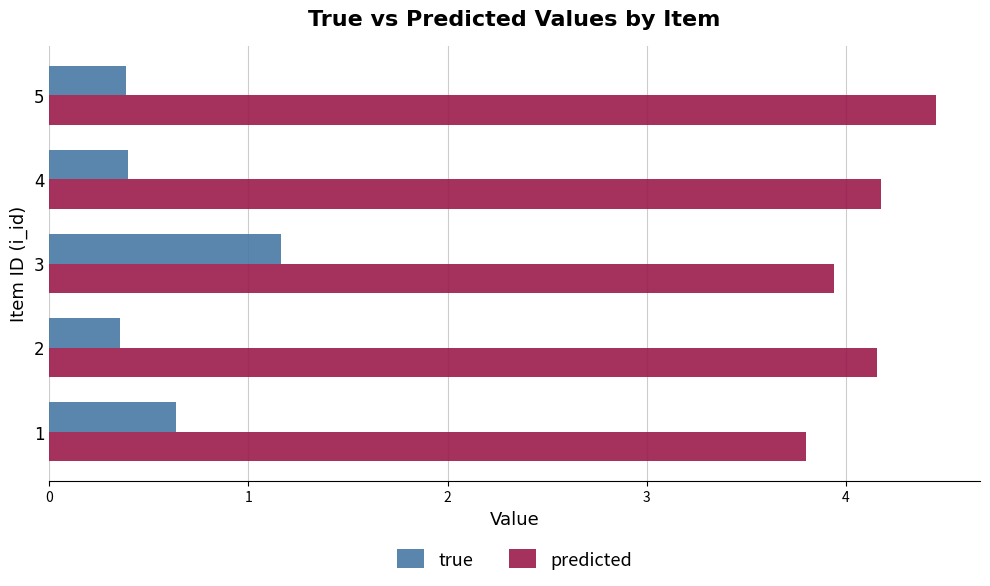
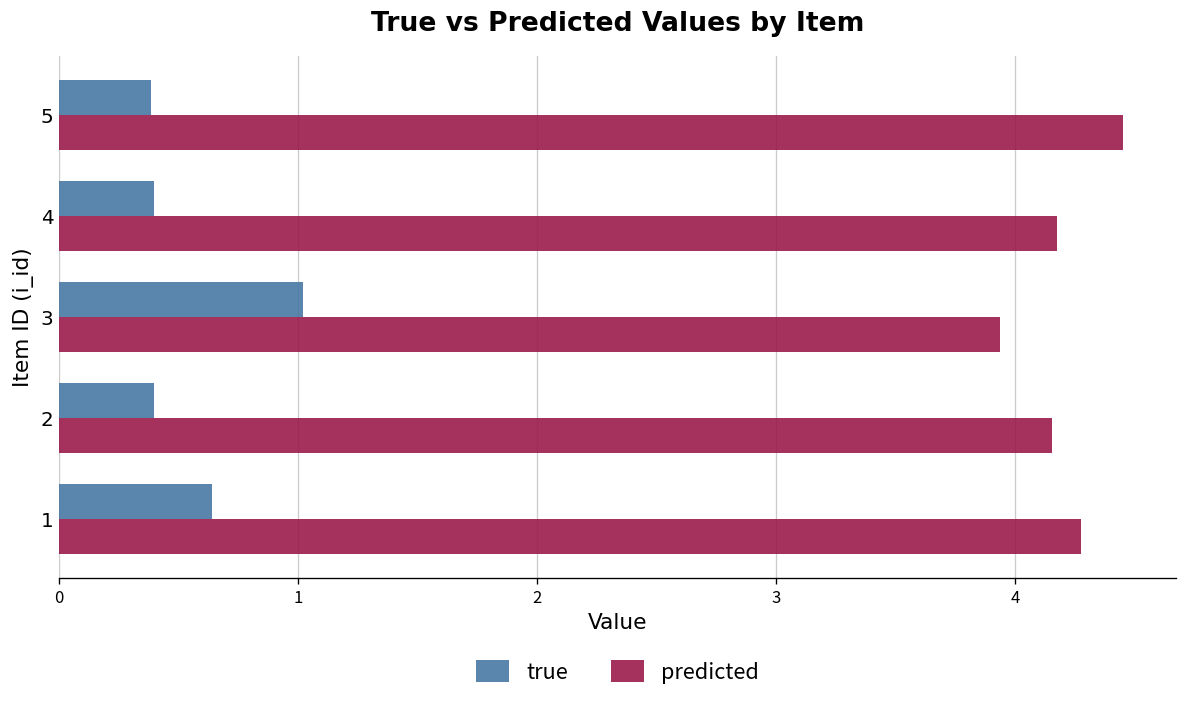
  {
    "true": {
      "5": 0.38,
      "4": 0.40,
-     "3": 1.16,
-     "2": 0.35,
+     "3": 1.02,
+     "2": 0.40,
      "1": 0.64
    },
    "predicted": {
      "5": 4.45,
      "4": 4.18,
      "3": 3.94,
      "2": 4.15,
-     "1": 3.80
+     "1": 4.28
    }
  }
